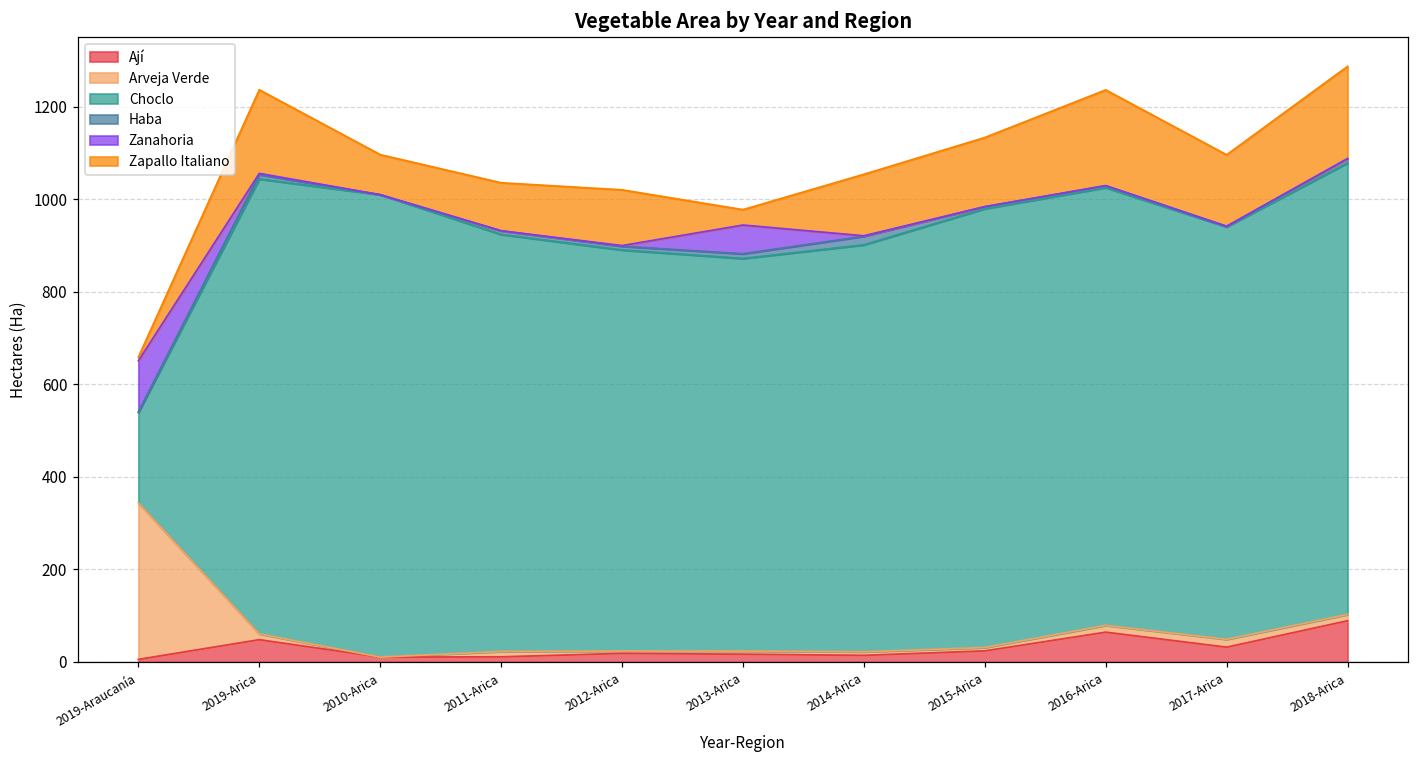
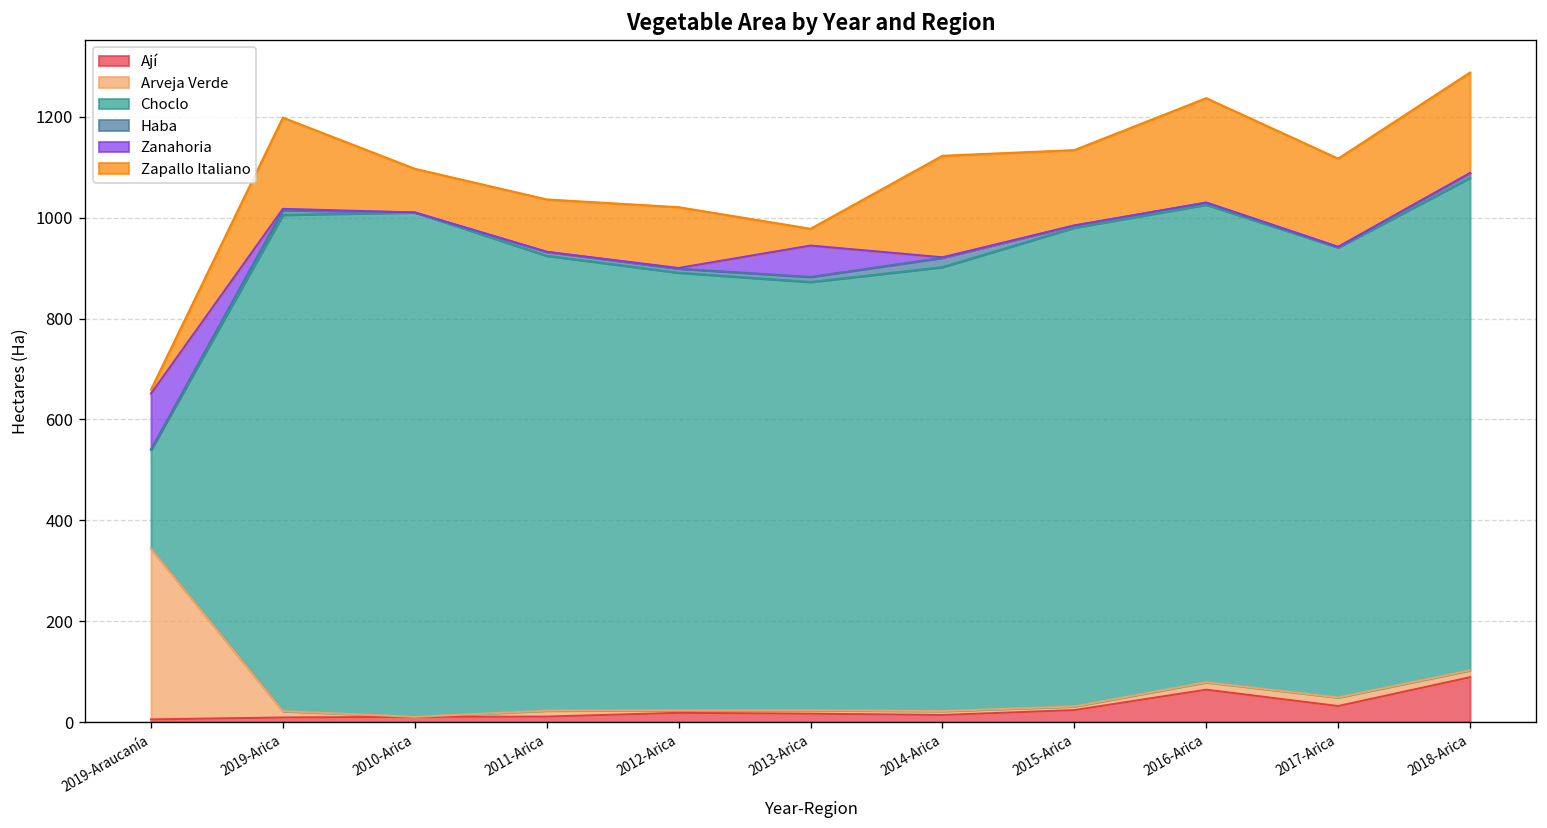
  {
    "Ají": {
      "2019-Araucanía": 10,
-     "2019-Arica": 50,
+     "2019-Arica": 10,
      "2011-Arica": 10,
      "2013-Arica": 20,
      "2014-Arica": 10,
      "2015-Arica": 20,
      "2016-Arica": 60,
      "2017-Arica": 30,
      "2018-Arica": 90
    },
    "Arveja Verde": {
      "2019-Araucanía": 340,
      "2019-Arica": 10,
      "2011-Arica": 10,
      "2013-Arica": 10,
      "2014-Arica": 10,
      "2015-Arica": 10,
      "2016-Arica": 10,
      "2017-Arica": 20,
      "2018-Arica": 10
    },
    "Zanahoria": {
      "2019-Araucanía": 110,
      "2013-Arica": 60
    },
    "Zapallo Italiano": {
      "2019-Araucanía": 10,
      "2019-Arica": 180,
      "2010-Arica": 90,
      "2011-Arica": 100,
      "2012-Arica": 120,
      "2013-Arica": 30,
-     "2014-Arica": 130,
+     "2014-Arica": 200,
      "2015-Arica": 150,
      "2016-Arica": 210,
-     "2017-Arica": 150,
+     "2017-Arica": 170,
      "2018-Arica": 200
    }
  }
